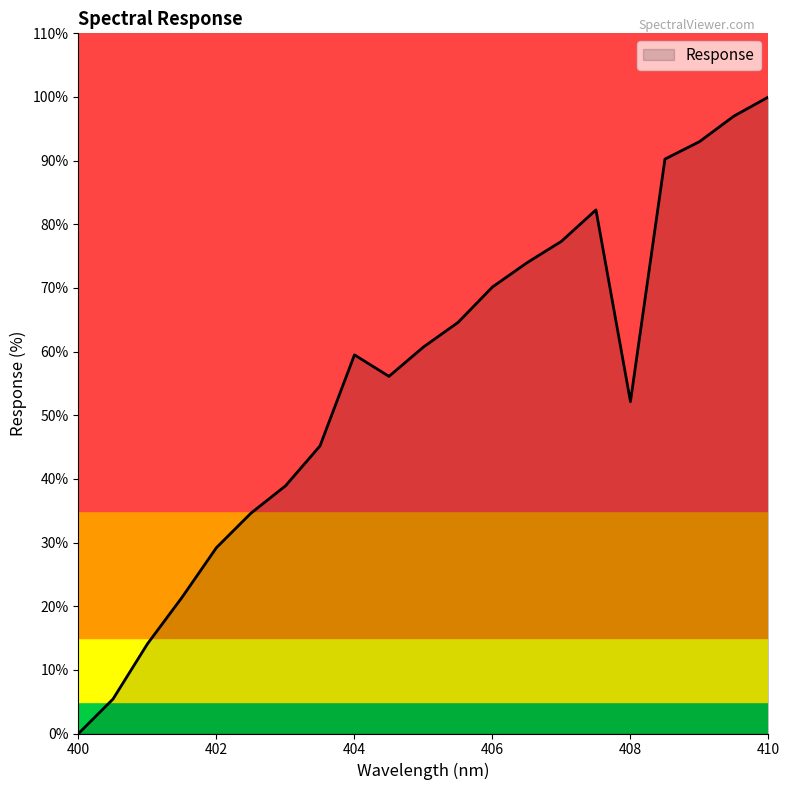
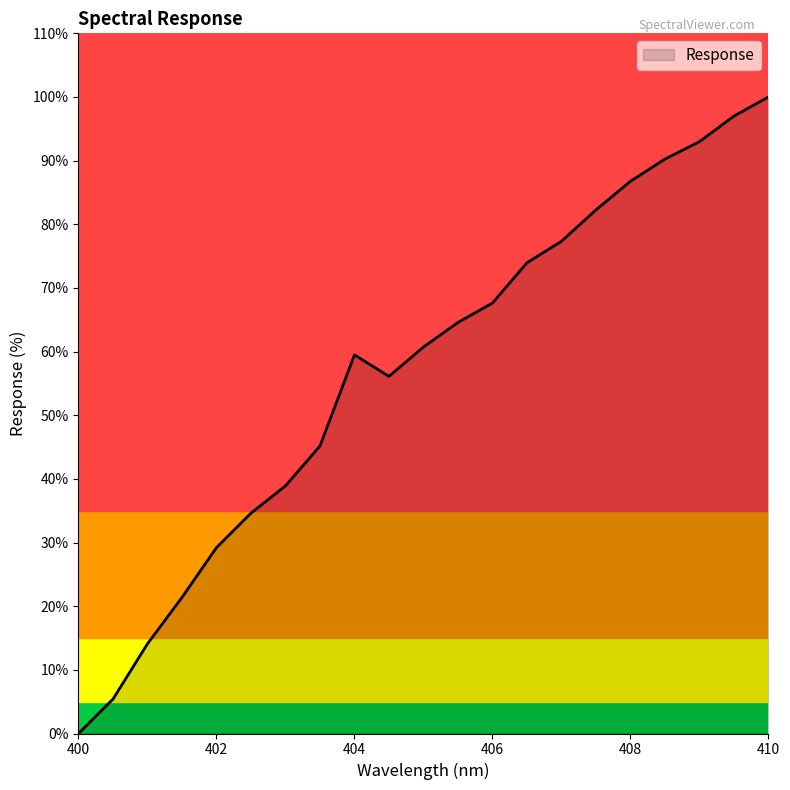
  {
    "400": "0%",
    "402": "29%",
    "404": "59%",
-   "406": "70%",
-   "408": "52%",
+   "406": "68%",
+   "408": "87%",
    "410": "100%"
  }
